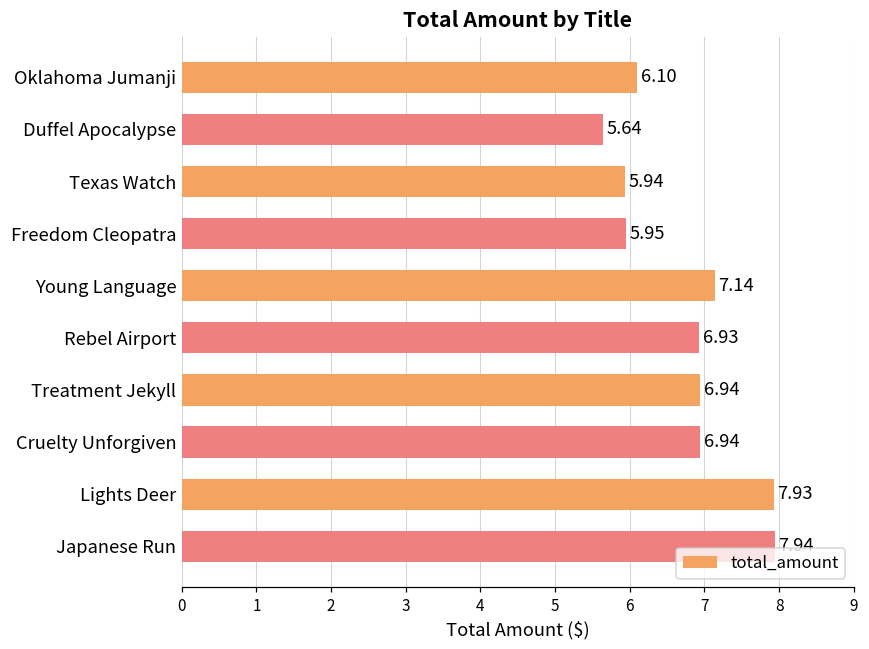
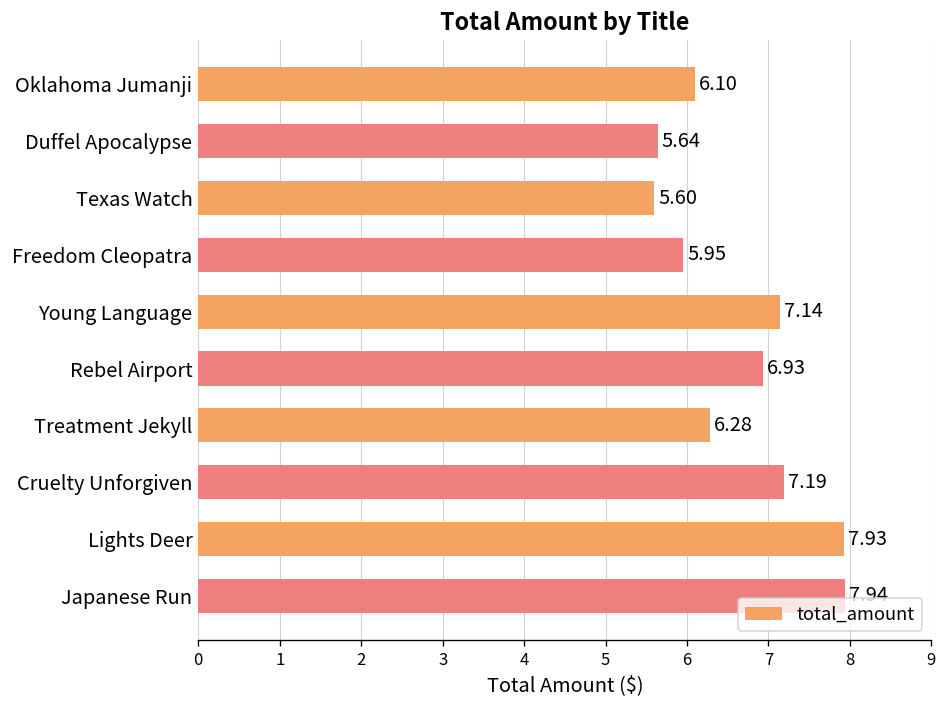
  {
    "Oklahoma Jumanji": 6.10,
    "Duffel Apocalypse": 5.64,
-   "Texas Watch": 5.94,
+   "Texas Watch": 5.60,
    "Freedom Cleopatra": 5.95,
    "Young Language": 7.14,
    "Rebel Airport": 6.93,
-   "Treatment Jekyll": 6.94,
-   "Cruelty Unforgiven": 6.94,
+   "Treatment Jekyll": 6.28,
+   "Cruelty Unforgiven": 7.19,
    "Lights Deer": 7.93
  }
